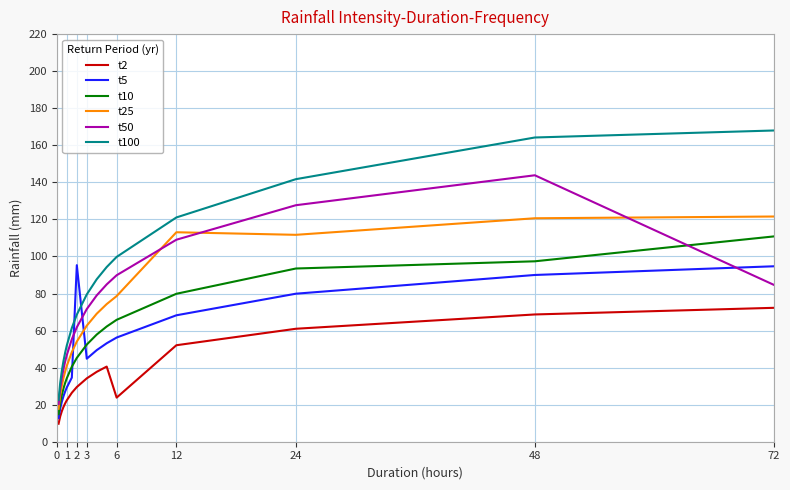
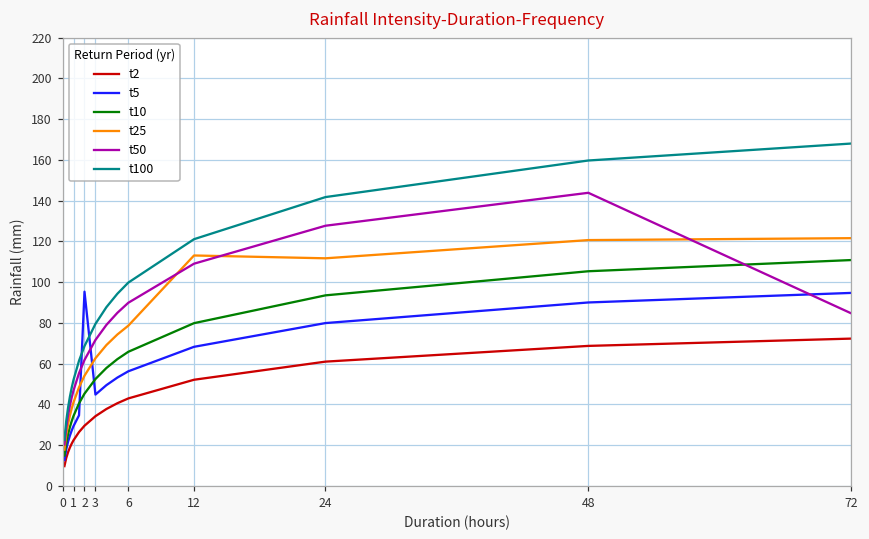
  {
    "t2": {
      "1": 22,
      "2": 30,
      "3": 34,
-     "6": 24,
+     "6": 43,
      "12": 52,
      "24": 61,
      "48": 69,
      "72": 72
    },
    "t5": {
      "1": 29,
      "2": 95,
      "3": 45,
      "6": 56,
      "12": 68,
      "24": 80,
      "48": 90,
      "72": 95
    },
    "t10": {
      "1": 34,
      "2": 45,
      "3": 52,
      "6": 66,
      "12": 80,
      "24": 93,
-     "48": 97,
+     "48": 105,
      "72": 111
    },
    "t25": {
      "1": 41,
      "2": 54,
      "3": 63,
      "6": 79,
      "12": 113,
      "24": 112,
      "48": 121,
      "72": 122
    },
    "t50": {
      "1": 47,
      "2": 62,
      "3": 72,
      "6": 90,
      "12": 109,
      "24": 128,
      "48": 144,
      "72": 85
    },
    "t100": {
      "1": 52,
      "2": 69,
      "3": 80,
      "6": 100,
      "12": 121,
      "24": 142,
-     "48": 164,
+     "48": 160,
      "72": 168
    }
  }
